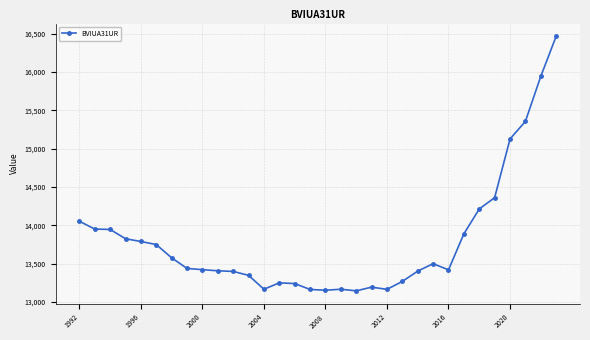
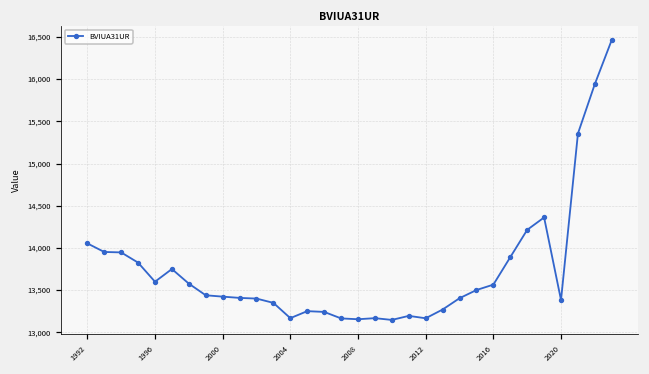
  {
    "1992": "14,100",
-   "1996": "13,800",
+   "1996": "13,600",
    "2000": "13,400",
    "2004": "13,200",
    "2008": "13,200",
    "2012": "13,200",
-   "2016": "13,400",
-   "2020": "15,100"
+   "2016": "13,600",
+   "2020": "13,400"
  }
